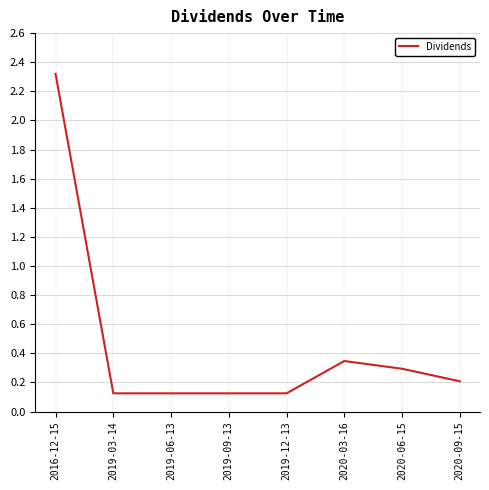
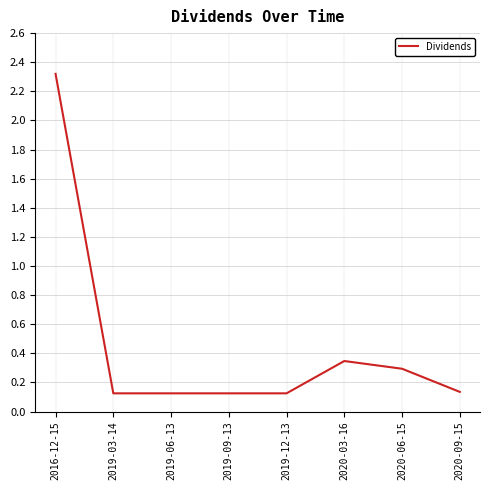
  {
    "2016-12-15": 2.32,
    "2019-03-14": 0.13,
    "2019-06-13": 0.13,
    "2019-09-13": 0.13,
    "2019-12-13": 0.13,
    "2020-03-16": 0.35,
    "2020-06-15": 0.29,
-   "2020-09-15": 0.21
+   "2020-09-15": 0.14
  }
